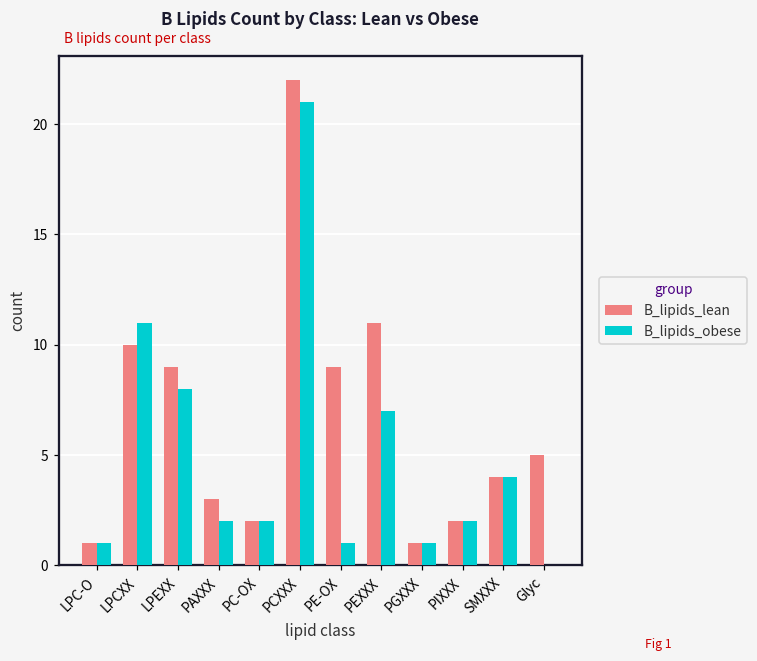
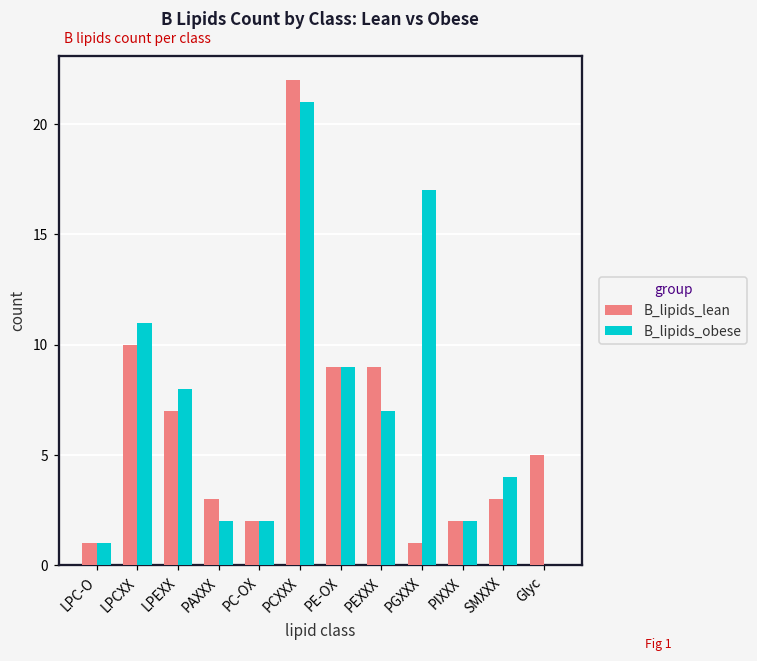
  {
    "B_lipids_lean": {
      "LPC-O": 1,
      "LPCXX": 10,
-     "LPEXX": 9,
+     "LPEXX": 7,
      "PAXXX": 3,
      "PC-OX": 2,
      "PCXXX": 22,
      "PE-OX": 9,
-     "PEXXX": 11,
+     "PEXXX": 9,
      "PGXXX": 1,
      "PIXXX": 2,
-     "SMXXX": 4,
+     "SMXXX": 3,
      "Glyc": 5
    },
    "B_lipids_obese": {
      "LPC-O": 1,
      "LPCXX": 11,
      "LPEXX": 8,
      "PAXXX": 2,
      "PC-OX": 2,
      "PCXXX": 21,
-     "PE-OX": 1,
+     "PE-OX": 9,
      "PEXXX": 7,
-     "PGXXX": 1,
+     "PGXXX": 17,
      "PIXXX": 2,
      "SMXXX": 4,
      "Glyc": 0
    }
  }
